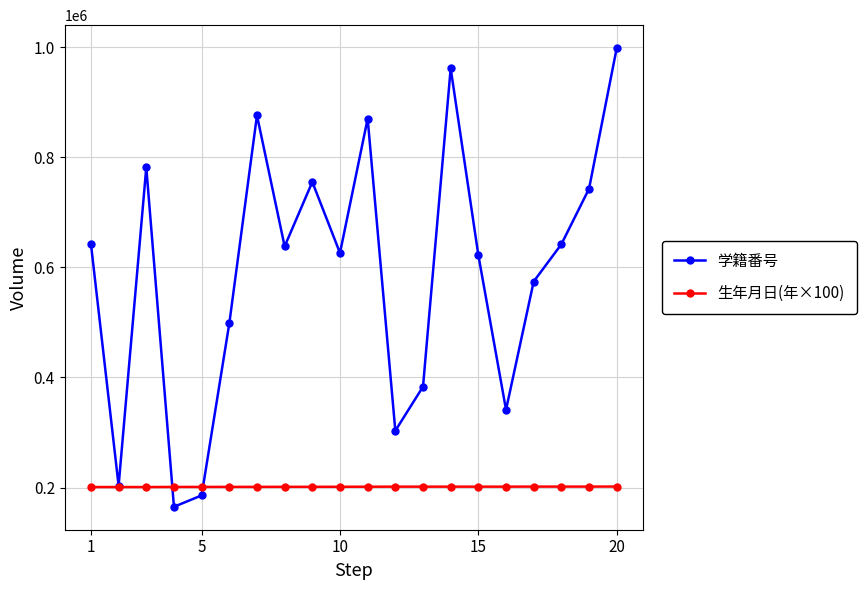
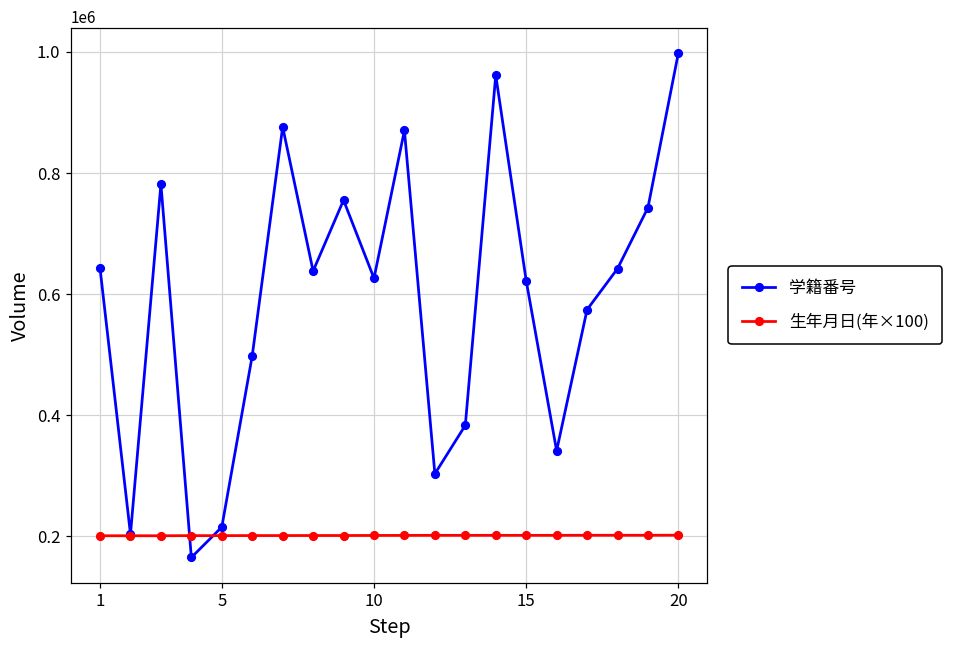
  {
    "学籍番号": {
      "1": 640000,
-     "5": 190000,
+     "5": 220000,
      "10": 630000,
      "15": 620000,
      "20": 1000000
    },
    "生年月日(年×100)": {
      "1": 200000,
      "5": 200000,
      "10": 200000,
      "15": 200000,
      "20": 200000
    }
  }
